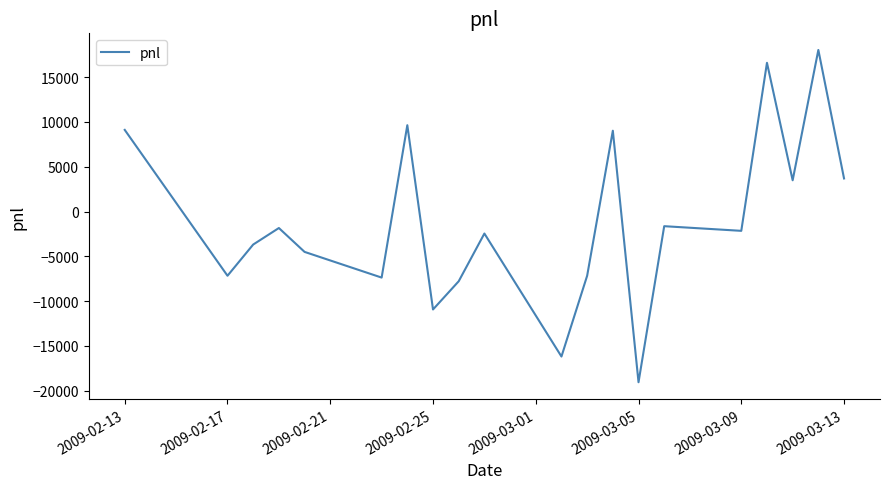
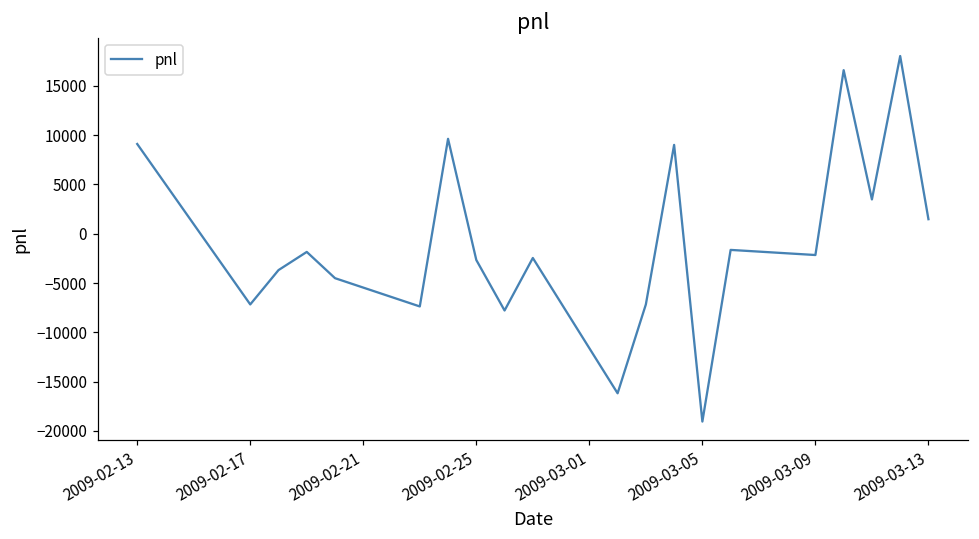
  {
    "2009-02-13": 9000,
    "2009-02-17": -7000,
-   "2009-02-25": -11000,
+   "2009-02-25": -3000,
    "2009-03-05": -19000,
    "2009-03-09": -2000,
-   "2009-03-13": 4000
+   "2009-03-13": 1000
  }
